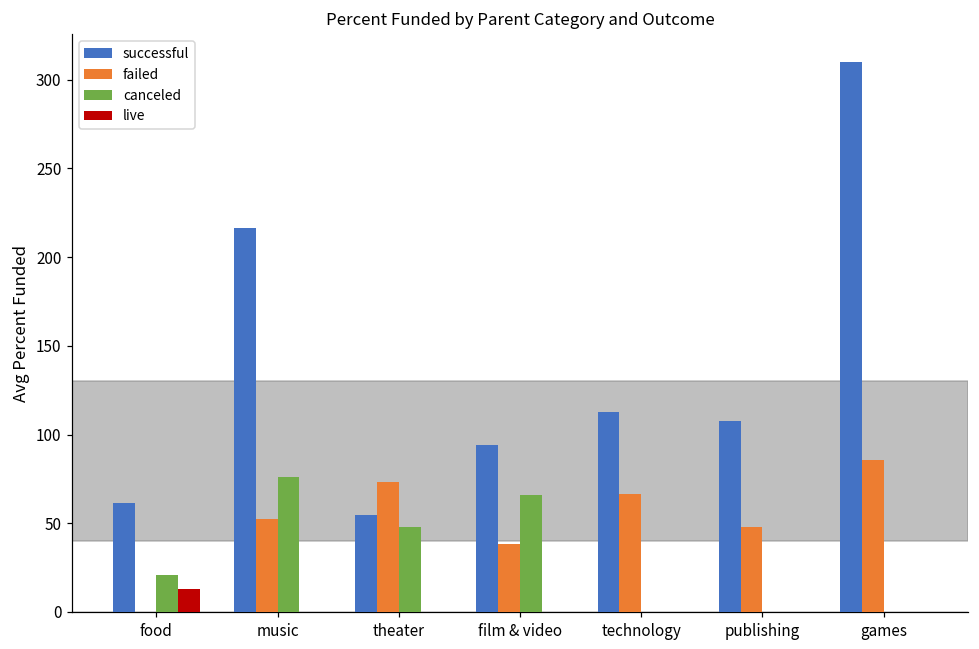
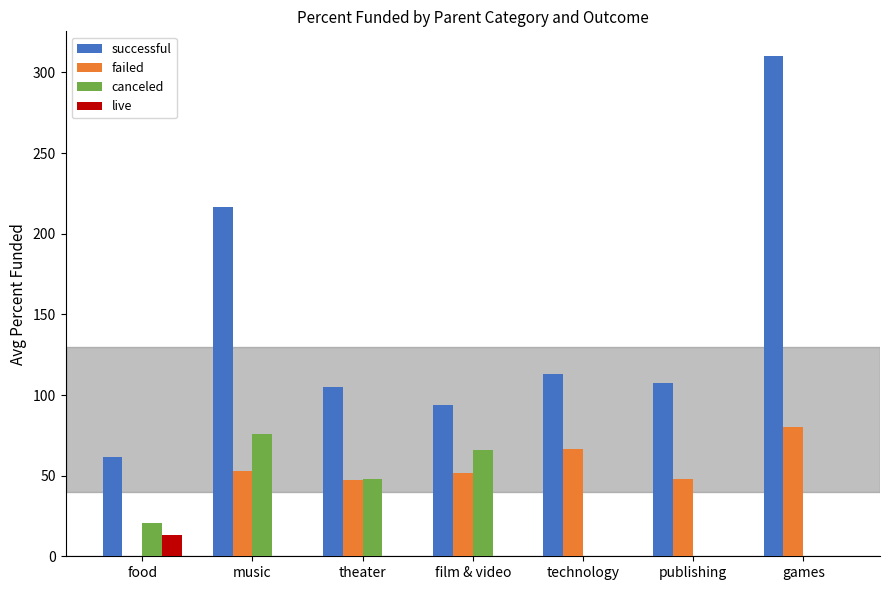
  {
    "successful": {
      "food": 62,
      "music": 216,
-     "theater": 55,
+     "theater": 105,
      "film & video": 94,
      "technology": 113,
      "publishing": 108,
      "games": 310
    },
    "failed": {
      "food": 0,
      "music": 53,
-     "theater": 73,
-     "film & video": 38,
+     "theater": 47,
+     "film & video": 52,
      "technology": 67,
      "publishing": 48,
-     "games": 86
+     "games": 80
    },
    "canceled": {
      "food": 21,
      "music": 76,
      "theater": 48,
      "film & video": 66,
      "technology": 0,
      "publishing": 0,
      "games": 0
    },
    "live": {
      "food": 13,
      "music": 0,
      "theater": 0,
      "film & video": 0,
      "technology": 0,
      "publishing": 0,
      "games": 0
    }
  }
